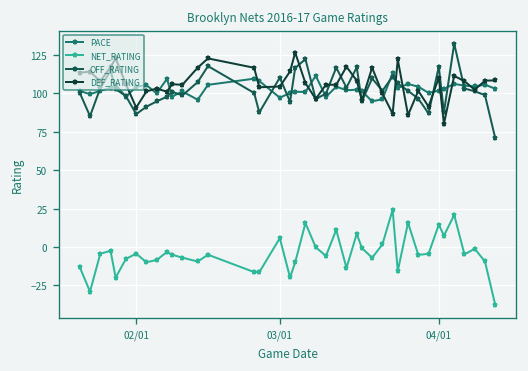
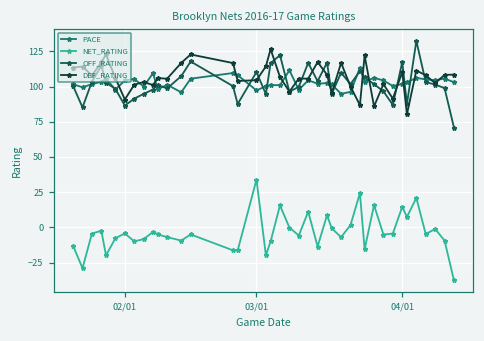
  {
    "NET_RATING": {
      "02/01": -4,
-     "03/01": 6,
+     "03/01": 34,
      "04/01": 15
    }
  }
